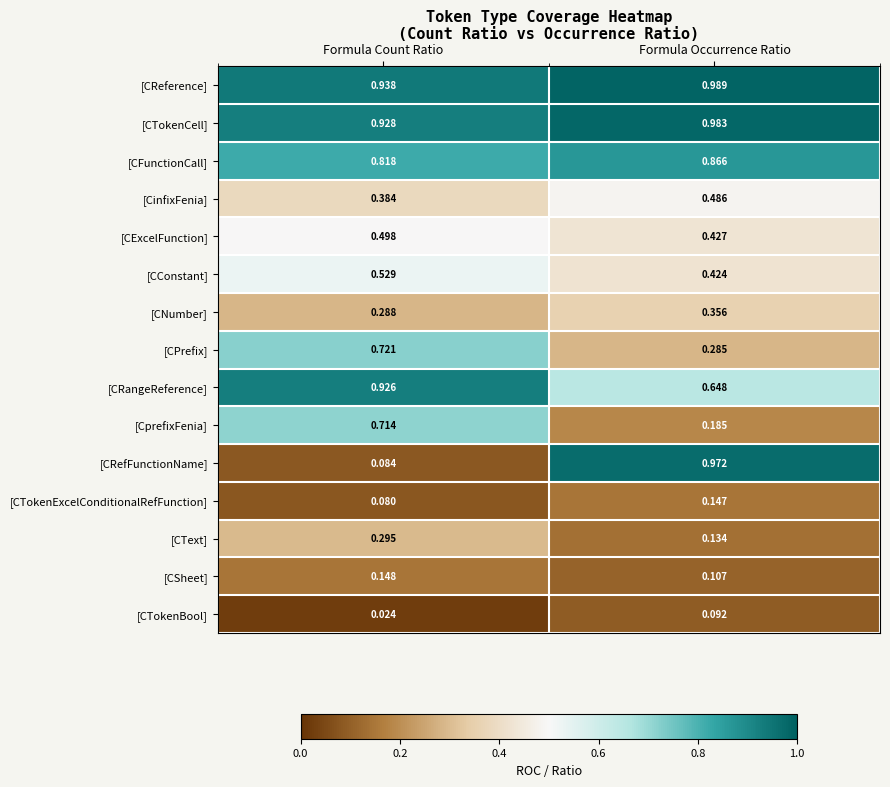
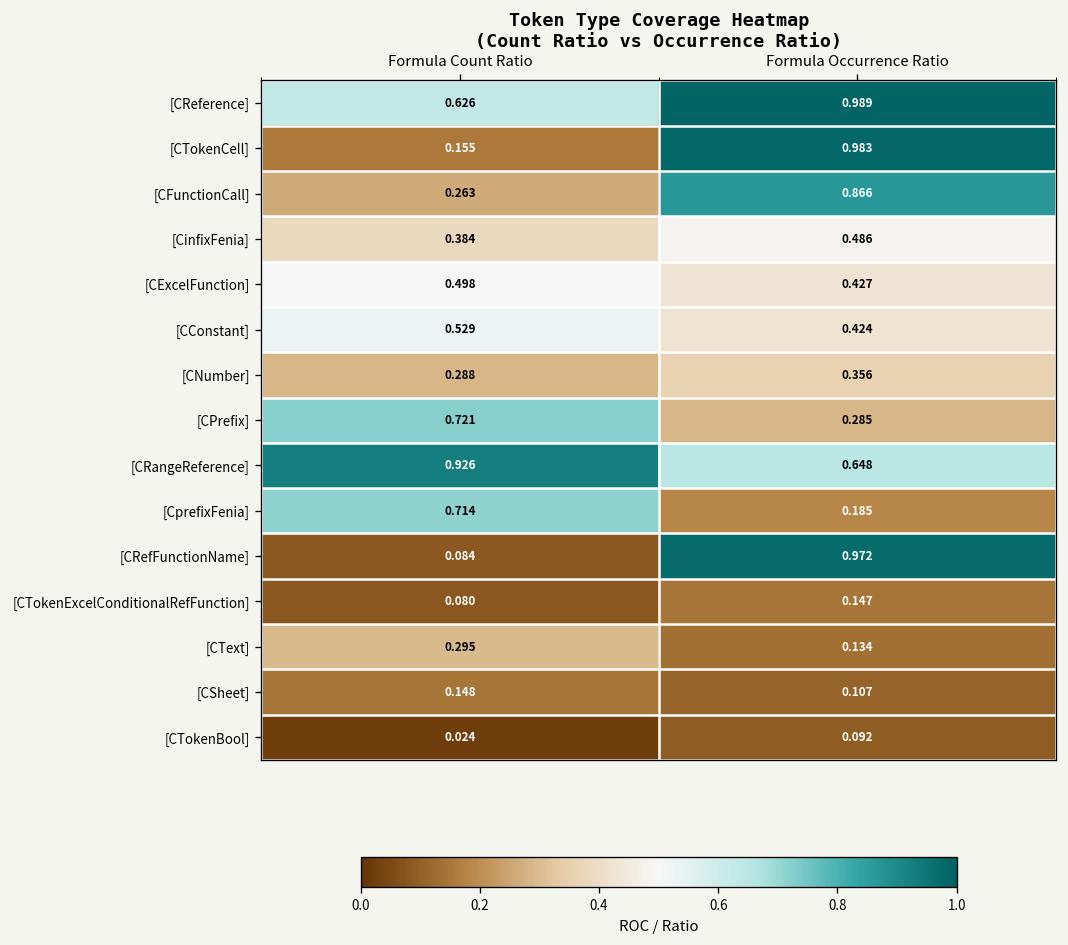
  {
    "[CReference]": {
-     "Formula Count Ratio": 0.938,
+     "Formula Count Ratio": 0.626,
      "Formula Occurrence Ratio": 0.989
    },
    "[CTokenCell]": {
-     "Formula Count Ratio": 0.928,
+     "Formula Count Ratio": 0.155,
      "Formula Occurrence Ratio": 0.983
    },
    "[CFunctionCall]": {
-     "Formula Count Ratio": 0.818,
+     "Formula Count Ratio": 0.263,
      "Formula Occurrence Ratio": 0.866
    },
    "[CinfixFenia]": {
      "Formula Count Ratio": 0.384,
      "Formula Occurrence Ratio": 0.486
    },
    "[CExcelFunction]": {
      "Formula Count Ratio": 0.498,
      "Formula Occurrence Ratio": 0.427
    },
    "[CConstant]": {
      "Formula Count Ratio": 0.529,
      "Formula Occurrence Ratio": 0.424
    },
    "[CNumber]": {
      "Formula Count Ratio": 0.288,
      "Formula Occurrence Ratio": 0.356
    },
    "[CPrefix]": {
      "Formula Count Ratio": 0.721,
      "Formula Occurrence Ratio": 0.285
    },
    "[CRangeReference]": {
      "Formula Count Ratio": 0.926,
      "Formula Occurrence Ratio": 0.648
    },
    "[CprefixFenia]": {
      "Formula Count Ratio": 0.714,
      "Formula Occurrence Ratio": 0.185
    },
    "[CRefFunctionName]": {
      "Formula Count Ratio": 0.084,
      "Formula Occurrence Ratio": 0.972
    },
    "[CTokenExcelConditionalRefFunction]": {
      "Formula Count Ratio": 0.080,
      "Formula Occurrence Ratio": 0.147
    },
    "[CText]": {
      "Formula Count Ratio": 0.295,
      "Formula Occurrence Ratio": 0.134
    },
    "[CSheet]": {
      "Formula Count Ratio": 0.148,
      "Formula Occurrence Ratio": 0.107
    },
    "[CTokenBool]": {
      "Formula Count Ratio": 0.024,
      "Formula Occurrence Ratio": 0.092
    }
  }
